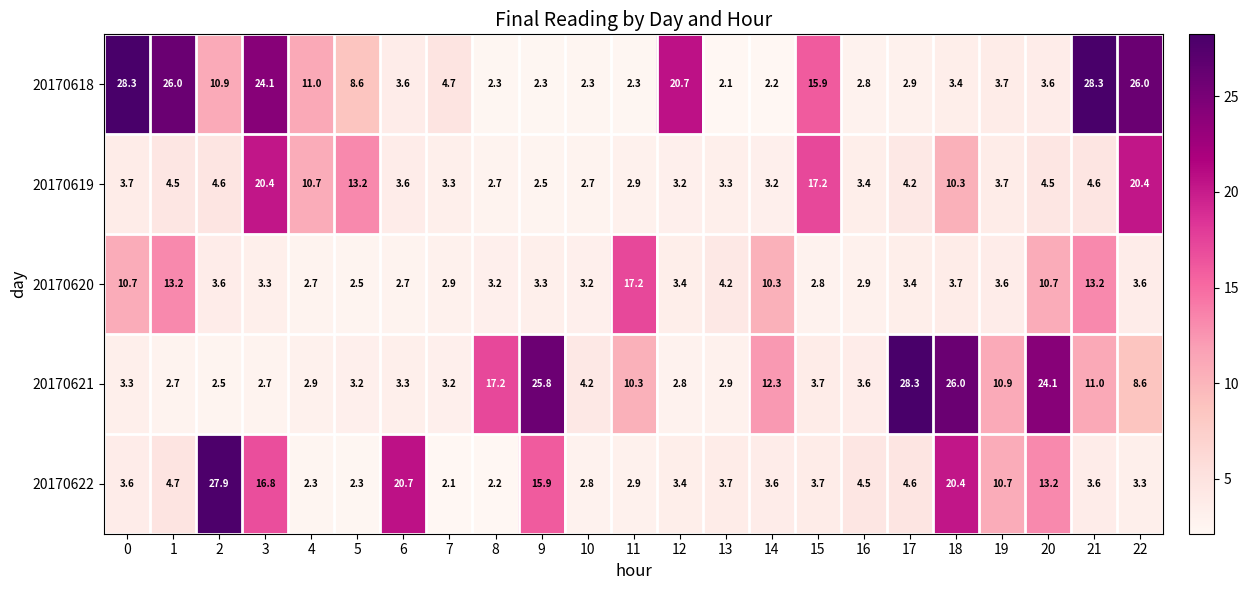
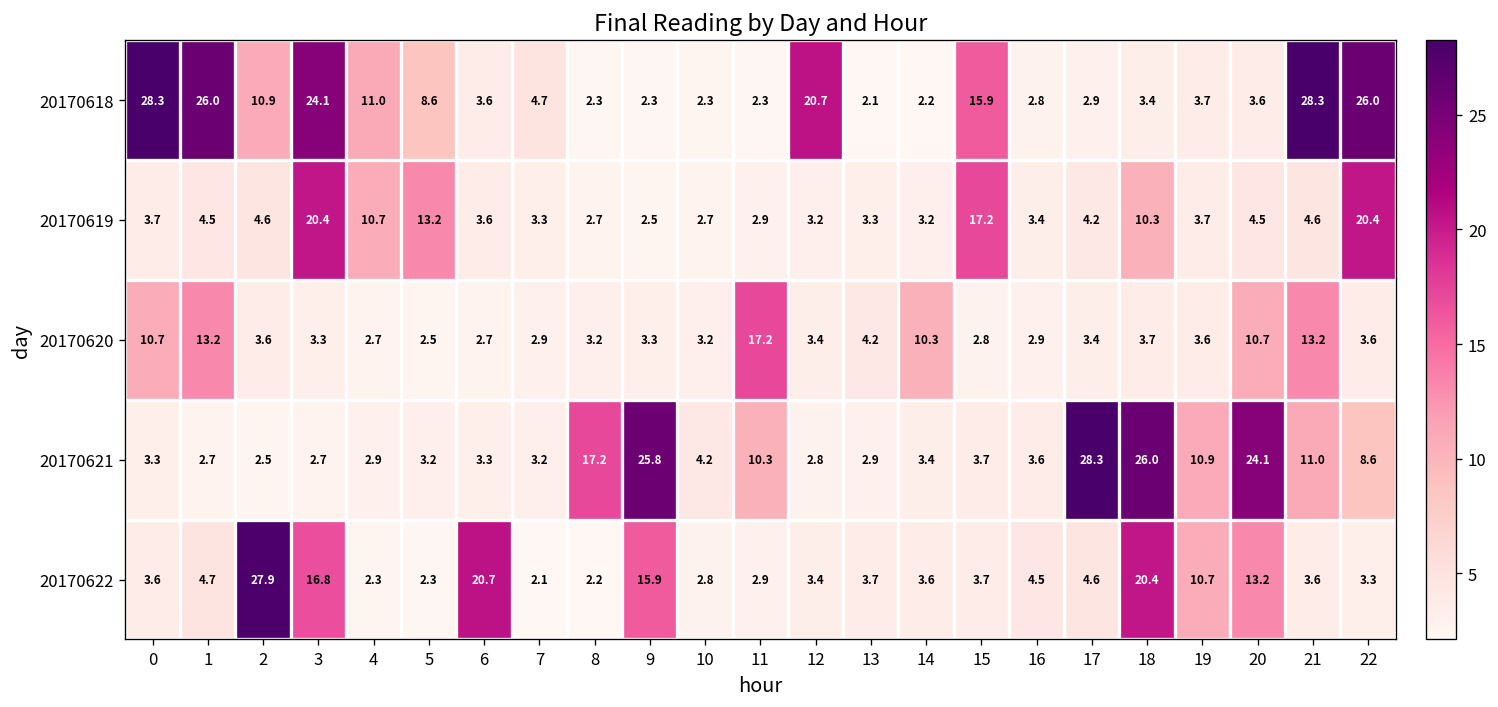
  {
    "20170618": {
      "0": 28.3,
      "1": 26.0,
      "2": 10.9,
      "3": 24.1,
      "4": 11.0,
      "5": 8.6,
      "6": 3.6,
      "7": 4.7,
      "8": 2.3,
      "9": 2.3,
      "10": 2.3,
      "11": 2.3,
      "12": 20.7,
      "13": 2.1,
      "14": 2.2,
      "15": 15.9,
      "16": 2.8,
      "17": 2.9,
      "18": 3.4,
      "19": 3.7,
      "20": 3.6,
      "21": 28.3,
      "22": 26.0
    },
    "20170619": {
      "0": 3.7,
      "1": 4.5,
      "2": 4.6,
      "3": 20.4,
      "4": 10.7,
      "5": 13.2,
      "6": 3.6,
      "7": 3.3,
      "8": 2.7,
      "9": 2.5,
      "10": 2.7,
      "11": 2.9,
      "12": 3.2,
      "13": 3.3,
      "14": 3.2,
      "15": 17.2,
      "16": 3.4,
      "17": 4.2,
      "18": 10.3,
      "19": 3.7,
      "20": 4.5,
      "21": 4.6,
      "22": 20.4
    },
    "20170620": {
      "0": 10.7,
      "1": 13.2,
      "2": 3.6,
      "3": 3.3,
      "4": 2.7,
      "5": 2.5,
      "6": 2.7,
      "7": 2.9,
      "8": 3.2,
      "9": 3.3,
      "10": 3.2,
      "11": 17.2,
      "12": 3.4,
      "13": 4.2,
      "14": 10.3,
      "15": 2.8,
      "16": 2.9,
      "17": 3.4,
      "18": 3.7,
      "19": 3.6,
      "20": 10.7,
      "21": 13.2,
      "22": 3.6
    },
    "20170621": {
      "0": 3.3,
      "1": 2.7,
      "2": 2.5,
      "3": 2.7,
      "4": 2.9,
      "5": 3.2,
      "6": 3.3,
      "7": 3.2,
      "8": 17.2,
      "9": 25.8,
      "10": 4.2,
      "11": 10.3,
      "12": 2.8,
      "13": 2.9,
-     "14": 12.3,
+     "14": 3.4,
      "15": 3.7,
      "16": 3.6,
      "17": 28.3,
      "18": 26.0,
      "19": 10.9,
      "20": 24.1,
      "21": 11.0,
      "22": 8.6
    },
    "20170622": {
      "0": 3.6,
      "1": 4.7,
      "2": 27.9,
      "3": 16.8,
      "4": 2.3,
      "5": 2.3,
      "6": 20.7,
      "7": 2.1,
      "8": 2.2,
      "9": 15.9,
      "10": 2.8,
      "11": 2.9,
      "12": 3.4,
      "13": 3.7,
      "14": 3.6,
      "15": 3.7,
      "16": 4.5,
      "17": 4.6,
      "18": 20.4,
      "19": 10.7,
      "20": 13.2,
      "21": 3.6,
      "22": 3.3
    }
  }
